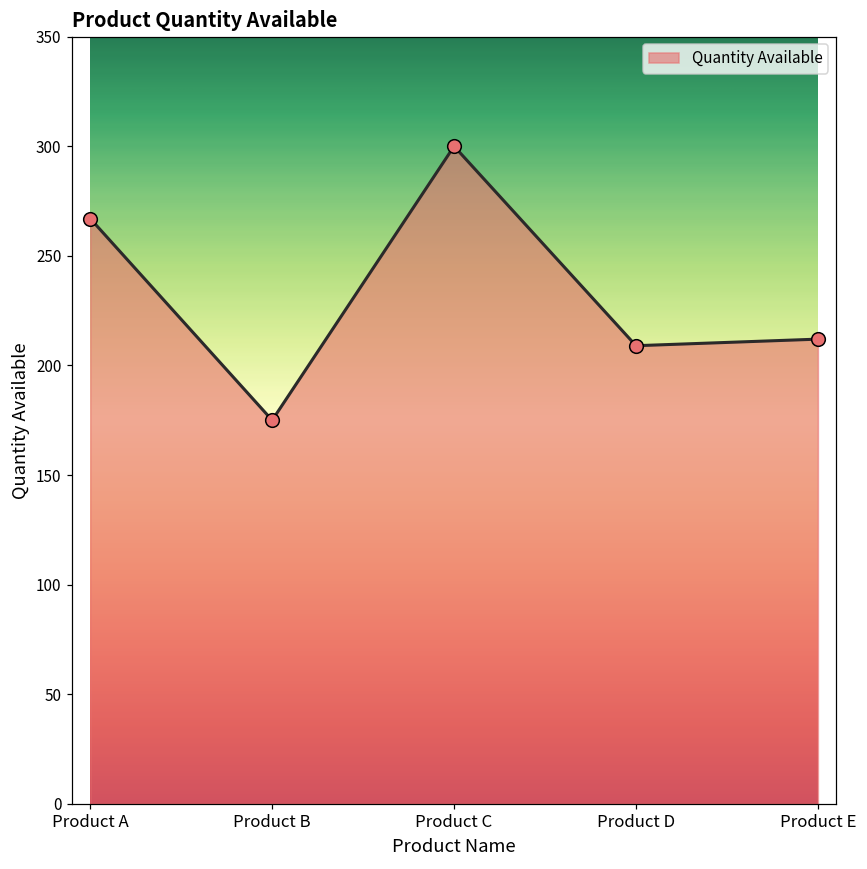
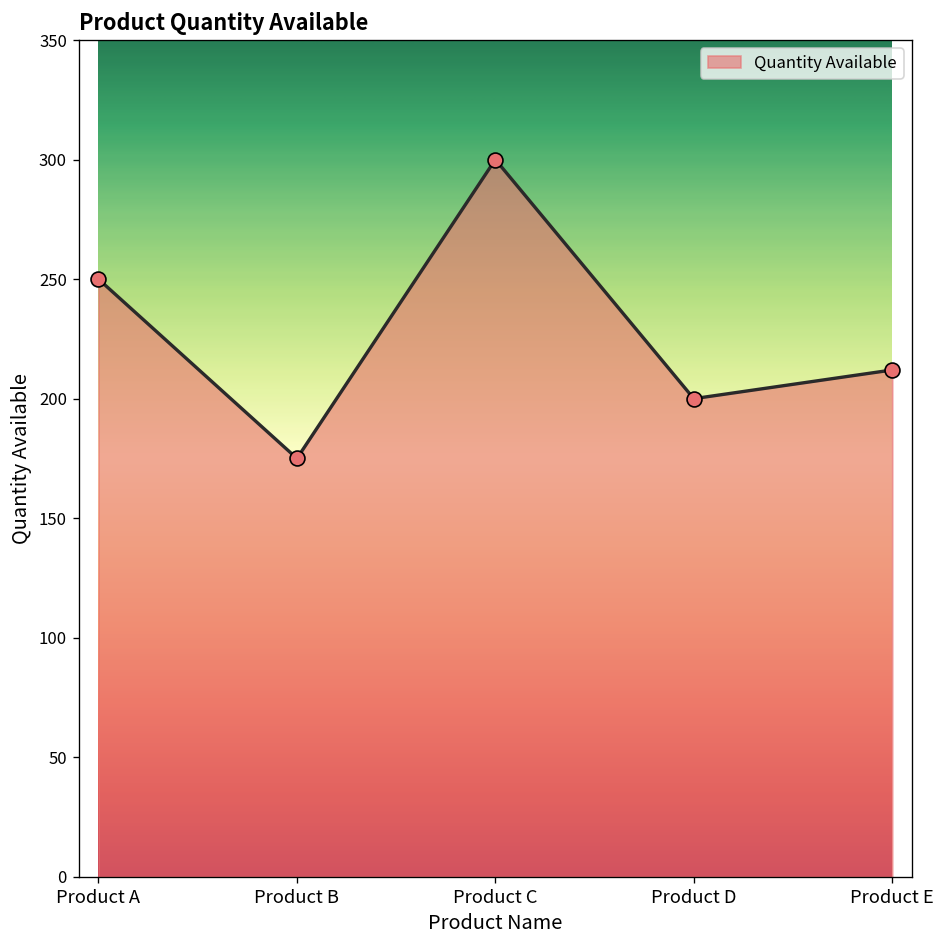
  {
-   "Product A": 267,
+   "Product A": 250,
    "Product B": 175,
    "Product C": 300,
-   "Product D": 209,
+   "Product D": 200,
    "Product E": 212
  }
